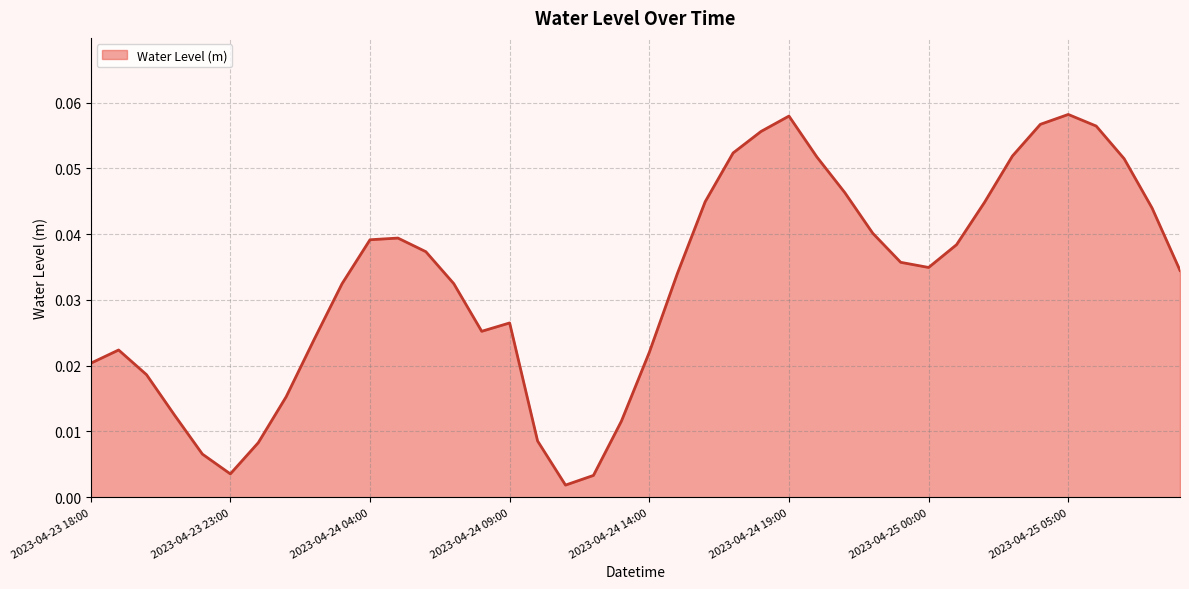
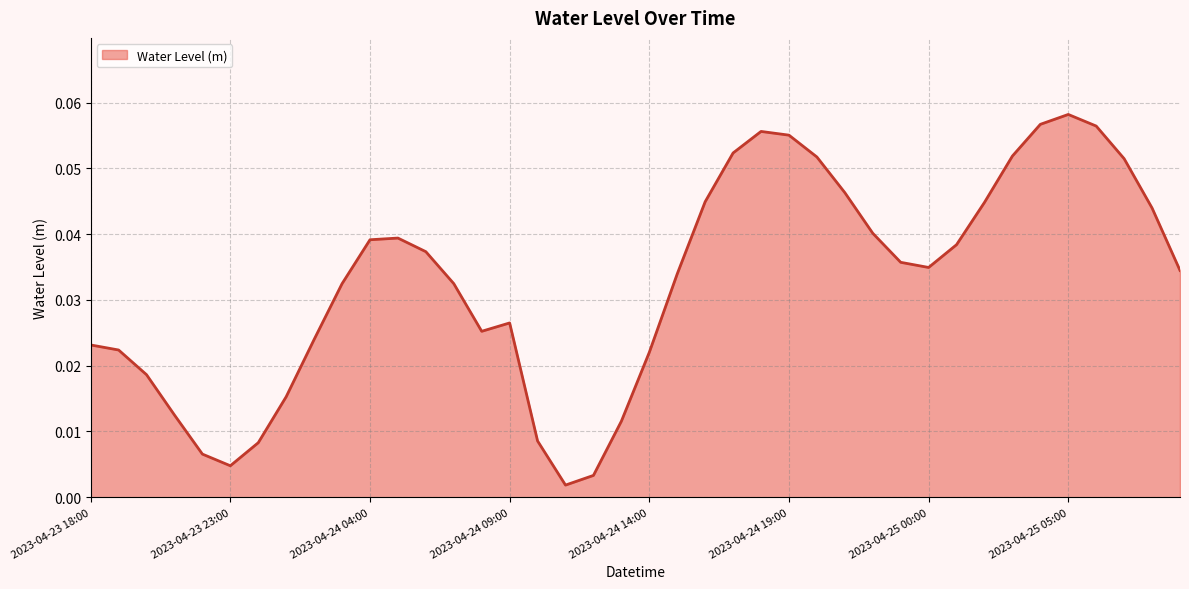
  {
-   "2023-04-23 18:00": 0.020,
-   "2023-04-23 23:00": 0.004,
+   "2023-04-23 18:00": 0.023,
+   "2023-04-23 23:00": 0.005,
    "2023-04-24 04:00": 0.039,
    "2023-04-24 09:00": 0.027,
    "2023-04-24 14:00": 0.022,
-   "2023-04-24 19:00": 0.058,
+   "2023-04-24 19:00": 0.055,
    "2023-04-25 00:00": 0.035,
    "2023-04-25 05:00": 0.058
  }
